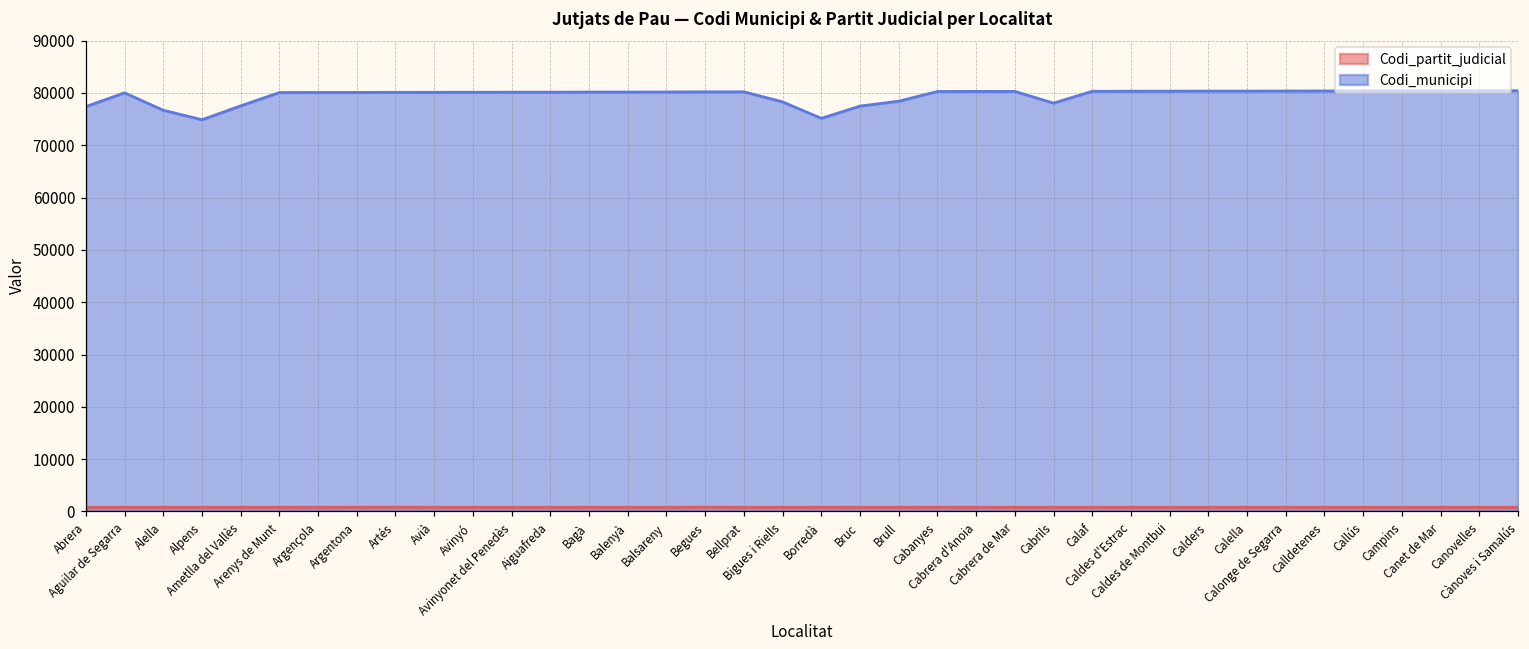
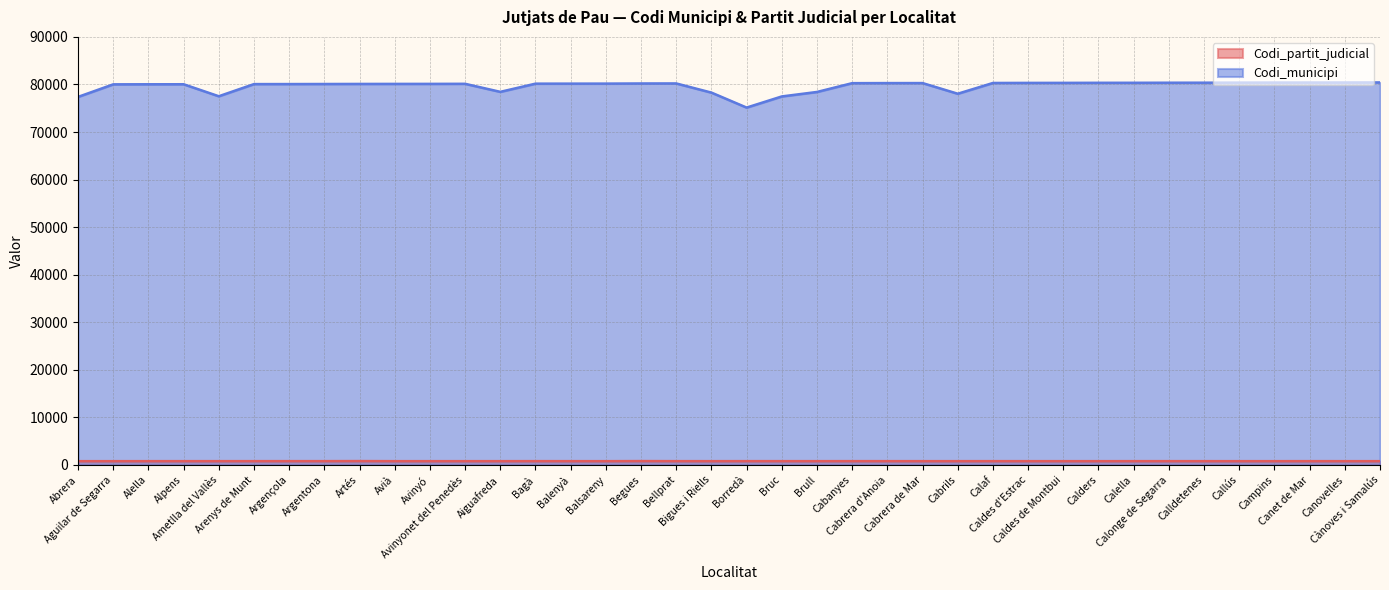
  {
    "Codi_partit_judicial": {
      "Abrera": 1000,
      "Aguilar de Segarra": 1000,
      "Alella": 1000,
      "Alpens": 1000,
      "Ametlla del Vallès": 1000,
      "Arenys de Munt": 1000,
      "Argençola": 1000,
      "Argentona": 1000,
      "Artés": 1000,
      "Avià": 1000,
      "Avinyó": 1000,
      "Avinyonet del Penedès": 1000,
      "Aiguafreda": 1000,
      "Bagà": 1000,
      "Balenyà": 1000,
      "Balsareny": 1000,
      "Begues": 1000,
      "Bellprat": 1000,
      "Bigues i Riells": 1000,
      "Borredà": 1000,
      "Bruc": 1000,
      "Brull": 1000,
      "Cabanyes": 1000,
      "Cabrera d'Anoia": 1000,
      "Cabrera de Mar": 1000,
      "Cabrils": 1000,
      "Calaf": 1000,
      "Caldes d'Estrac": 1000,
      "Caldes de Montbui": 1000,
      "Calders": 1000,
      "Calella": 1000,
      "Calonge de Segarra": 1000,
      "Calldetenes": 1000,
      "Callús": 1000,
      "Campins": 1000,
      "Canet de Mar": 1000,
      "Canovelles": 1000,
      "Cànoves i Samalús": 1000
    },
    "Codi_municipi": {
      "Abrera": 77000,
      "Aguilar de Segarra": 80000,
-     "Alella": 77000,
-     "Alpens": 75000,
+     "Alella": 80000,
+     "Alpens": 80000,
      "Ametlla del Vallès": 78000,
      "Arenys de Munt": 80000,
      "Argençola": 80000,
      "Argentona": 80000,
      "Artés": 80000,
      "Avià": 80000,
      "Avinyó": 80000,
      "Avinyonet del Penedès": 80000,
-     "Aiguafreda": 80000,
+     "Aiguafreda": 78000,
      "Bagà": 80000,
      "Balenyà": 80000,
      "Balsareny": 80000,
      "Begues": 80000,
      "Bellprat": 80000,
      "Bigues i Riells": 78000,
      "Borredà": 75000,
      "Bruc": 77000,
      "Brull": 78000,
      "Cabanyes": 80000,
      "Cabrera d'Anoia": 80000,
      "Cabrera de Mar": 80000,
      "Cabrils": 78000,
      "Calaf": 80000,
      "Caldes d'Estrac": 80000,
      "Caldes de Montbui": 80000,
      "Calders": 80000,
      "Calella": 80000,
      "Calonge de Segarra": 80000,
      "Calldetenes": 80000,
      "Cànoves i Samalús": 80000
    }
  }
